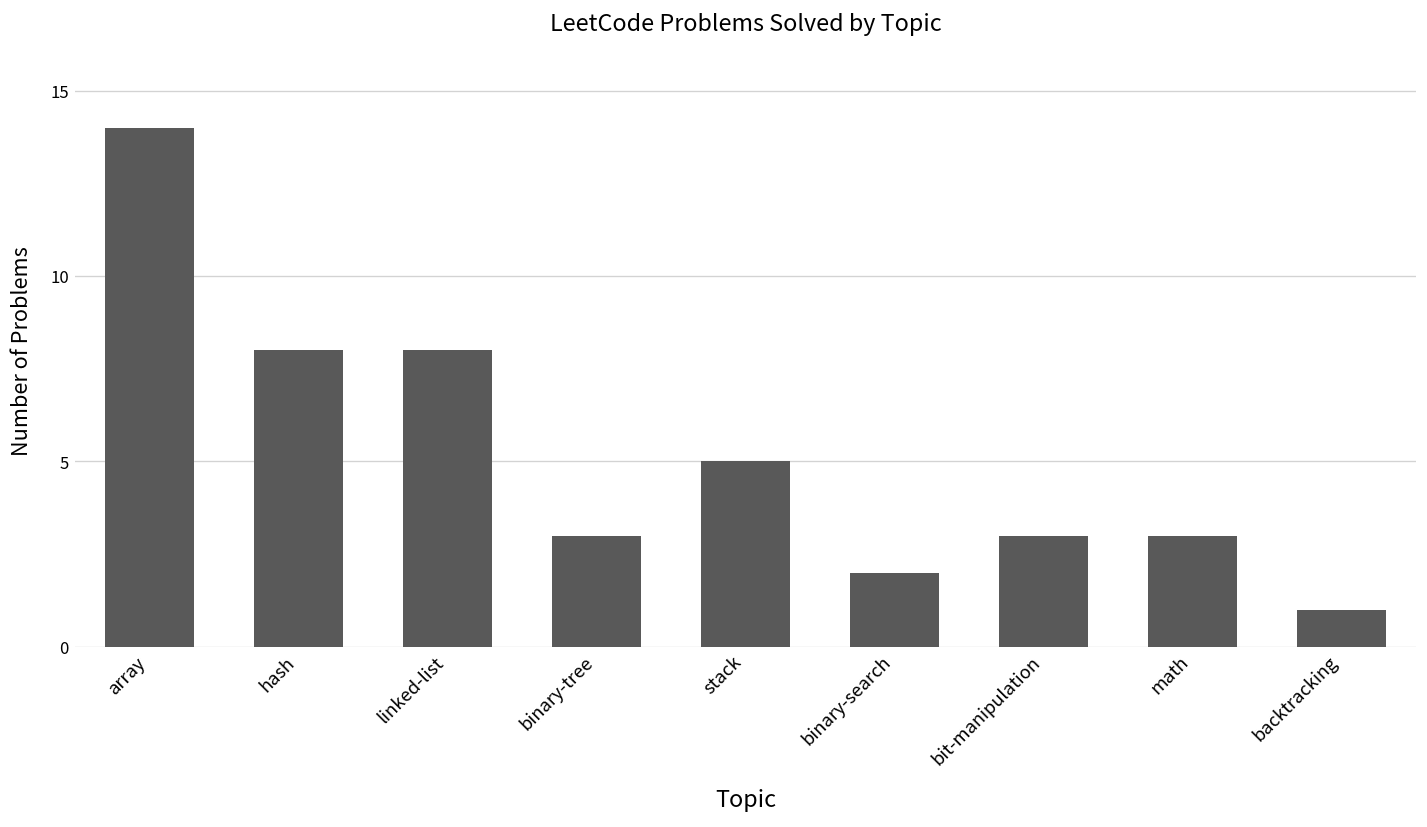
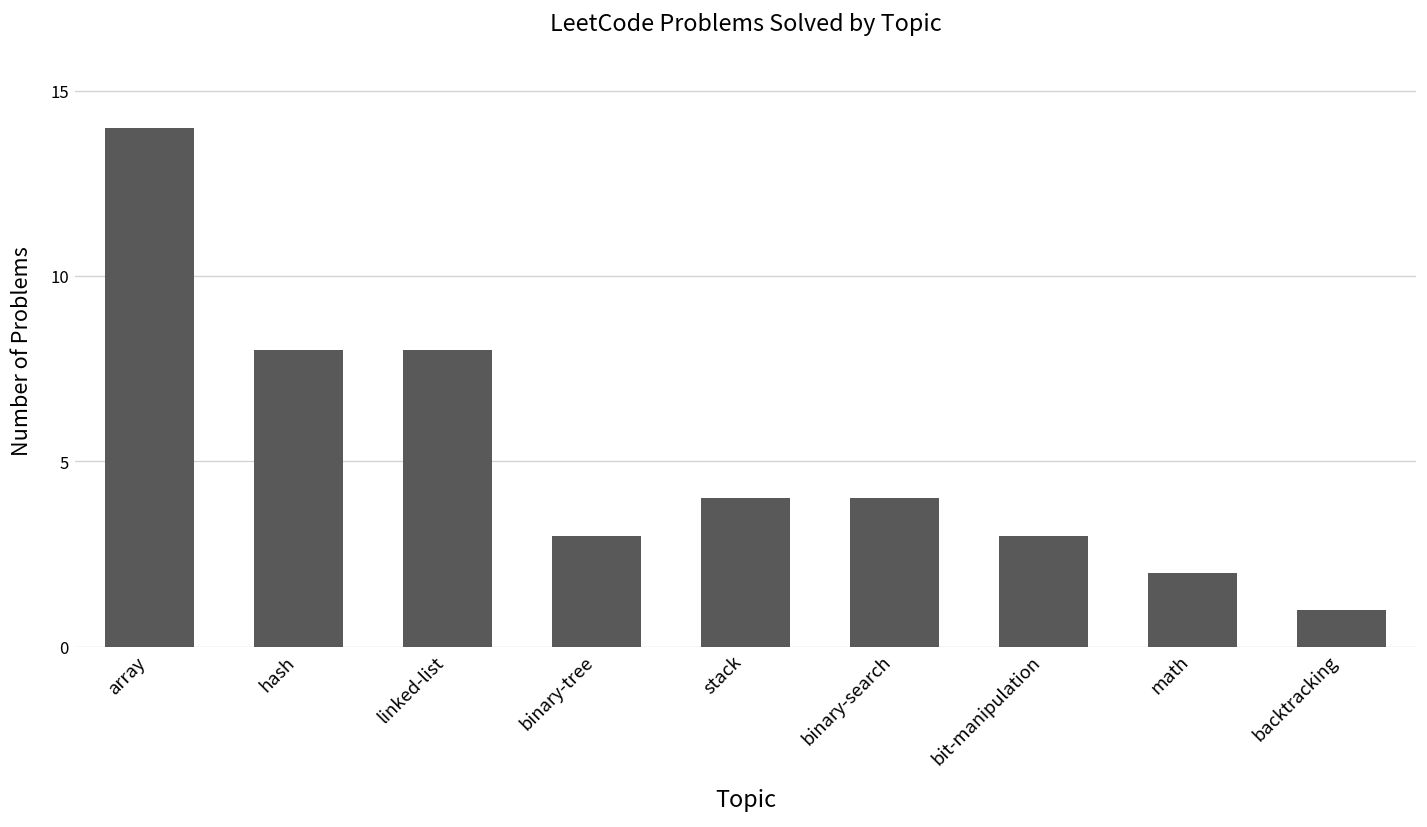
  {
    "array": 14,
    "hash": 8,
    "linked-list": 8,
    "binary-tree": 3,
-   "stack": 5,
-   "binary-search": 2,
+   "stack": 4,
+   "binary-search": 4,
    "bit-manipulation": 3,
-   "math": 3,
+   "math": 2,
    "backtracking": 1
  }
